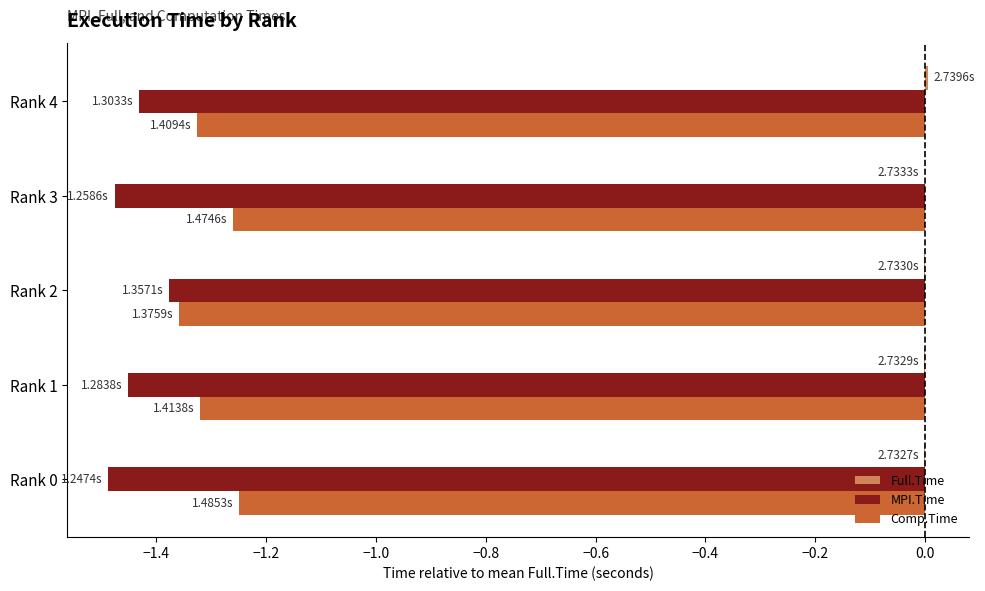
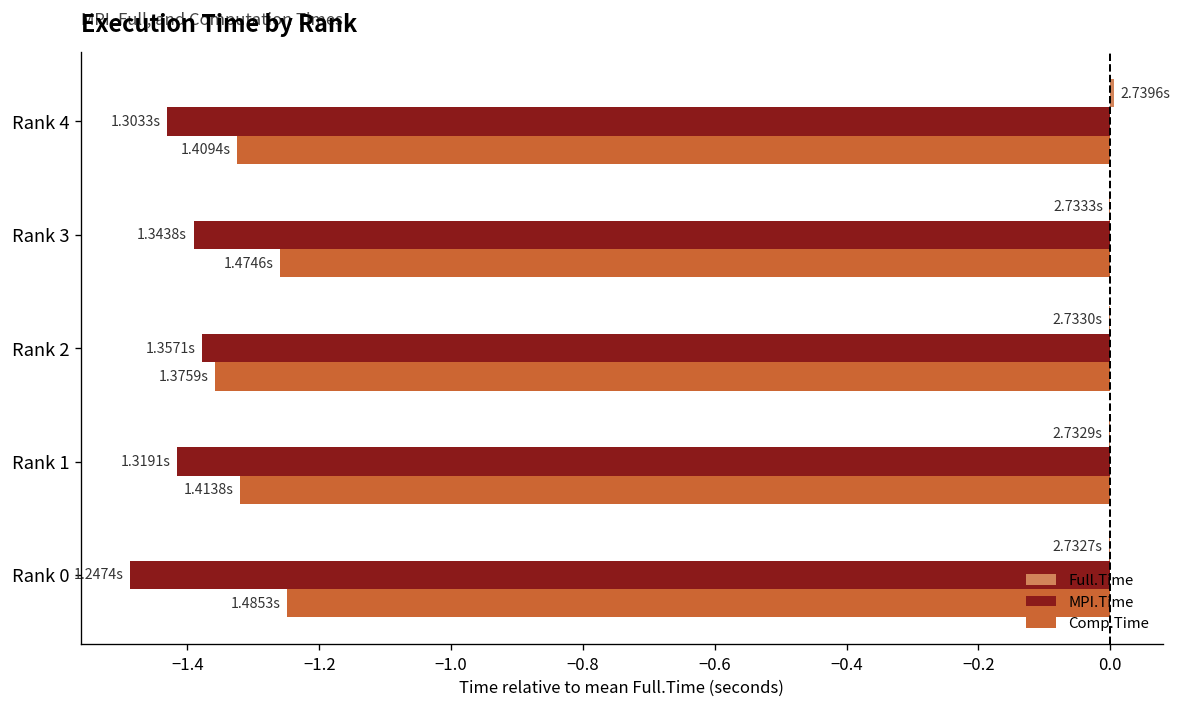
  {
    "MPI.Time": {
-     "Rank 3": "1.2586s",
-     "Rank 1": "1.2838s"
+     "Rank 3": "1.3438s",
+     "Rank 1": "1.3191s"
    }
  }
